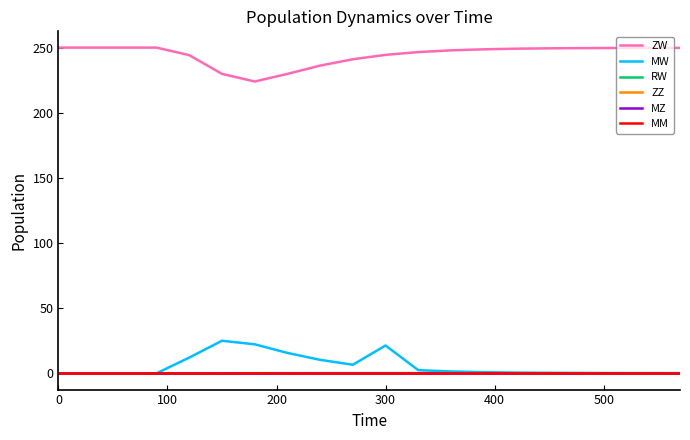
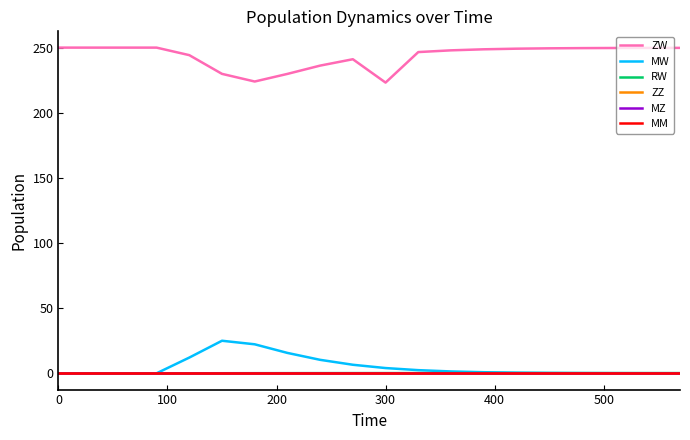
  {
    "ZW": {
      "0": 250,
-     "300": 244
+     "300": 223
    },
    "MW": {
-     "300": 21
+     "300": 4
    },
    "MM": {
      "300": 0
    }
  }
